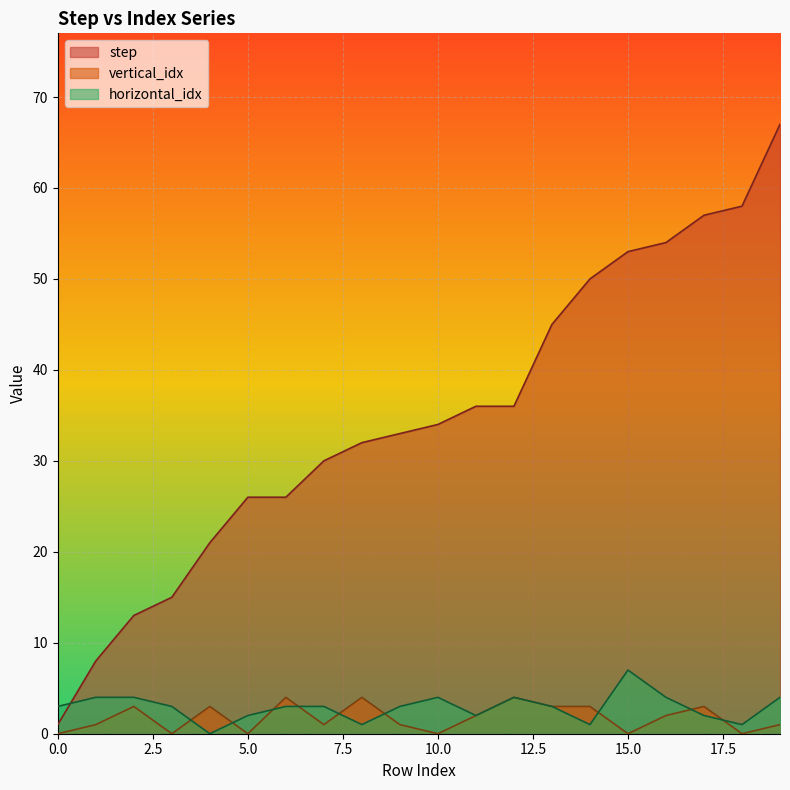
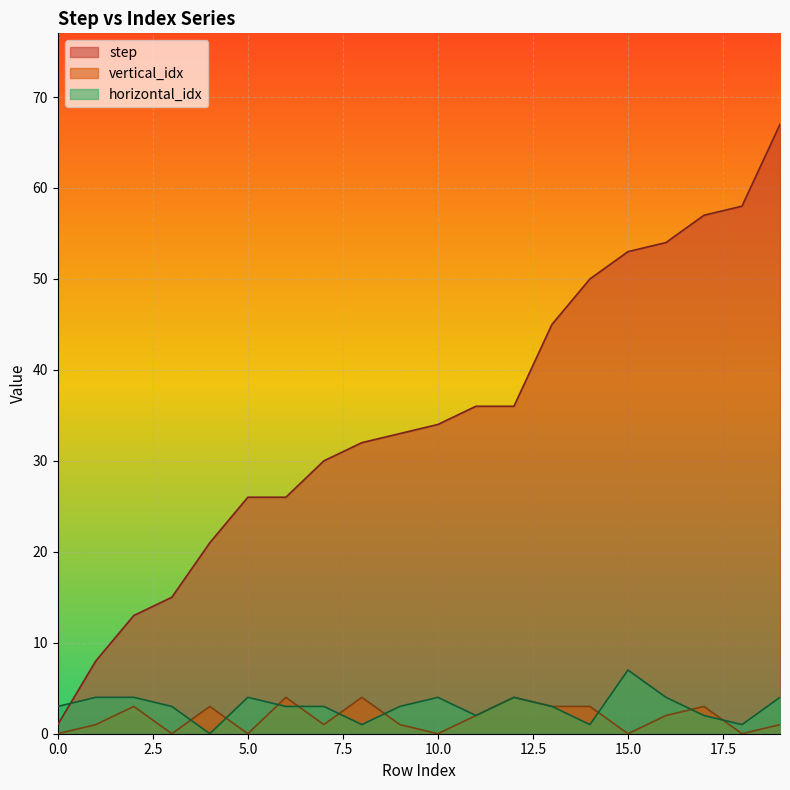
  {
    "horizontal_idx": {
      "0.0": 3,
-     "5.0": 2,
+     "5.0": 4,
      "10.0": 4,
      "15.0": 7
    }
  }
